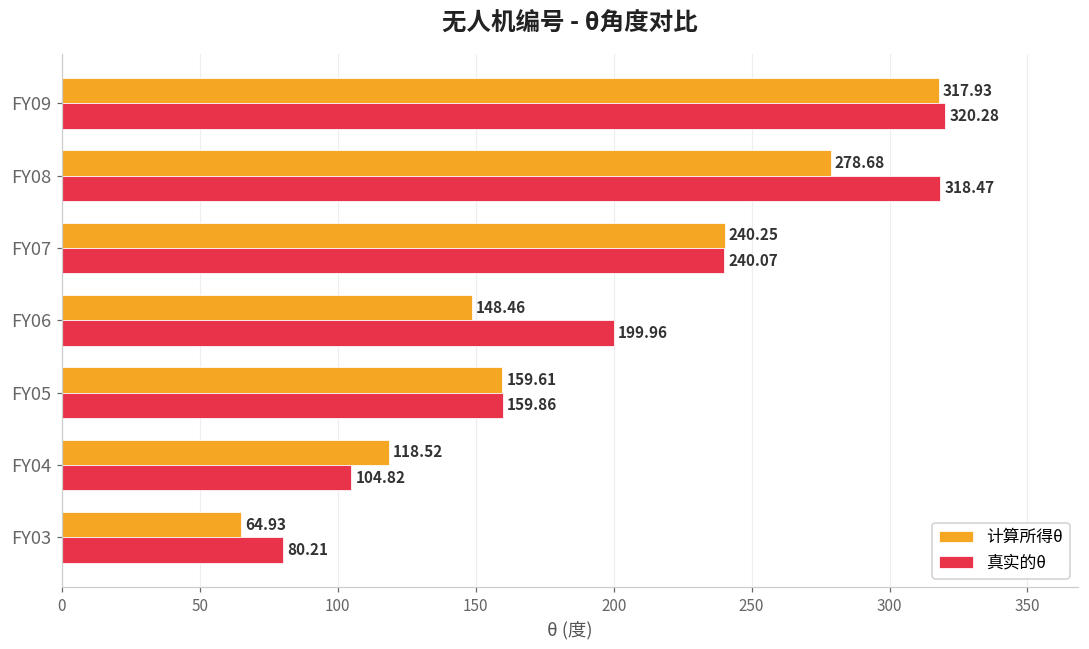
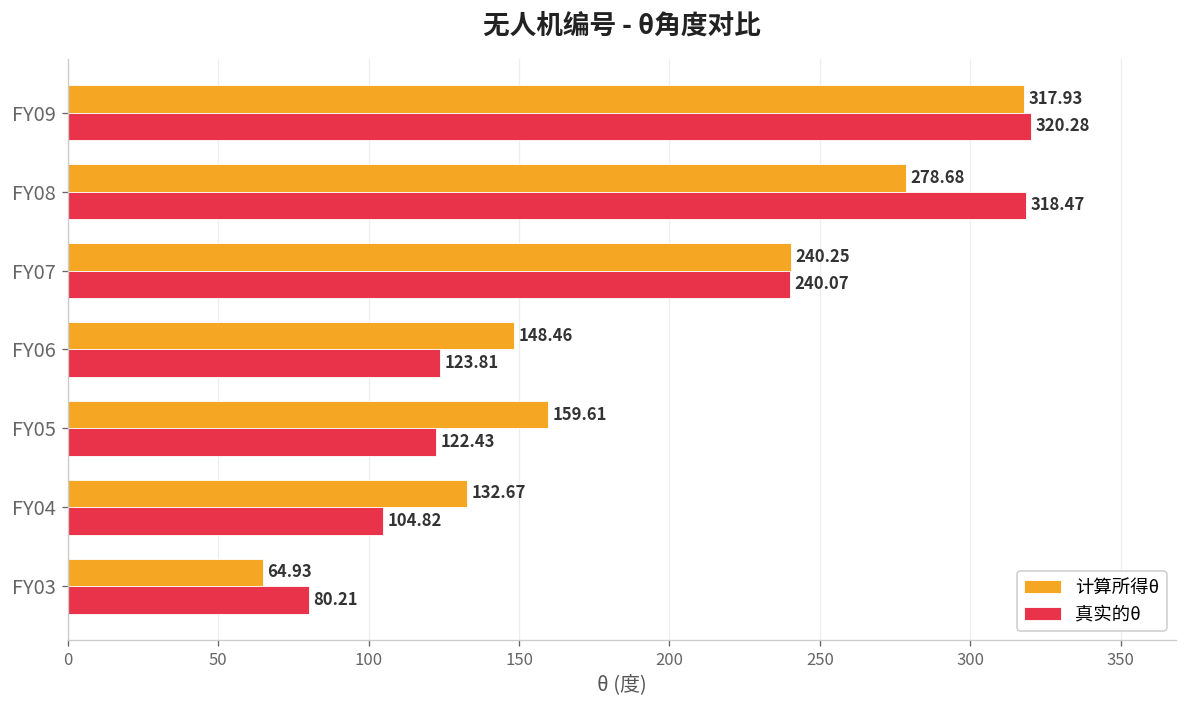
  {
    "计算所得θ": {
      "FY09": 317.93,
      "FY08": 278.68,
      "FY07": 240.25,
      "FY06": 148.46,
      "FY05": 159.61,
-     "FY04": 118.52,
+     "FY04": 132.67,
      "FY03": 64.93
    },
    "真实的θ": {
      "FY09": 320.28,
      "FY08": 318.47,
      "FY07": 240.07,
-     "FY06": 199.96,
-     "FY05": 159.86,
+     "FY06": 123.81,
+     "FY05": 122.43,
      "FY04": 104.82,
      "FY03": 80.21
    }
  }
